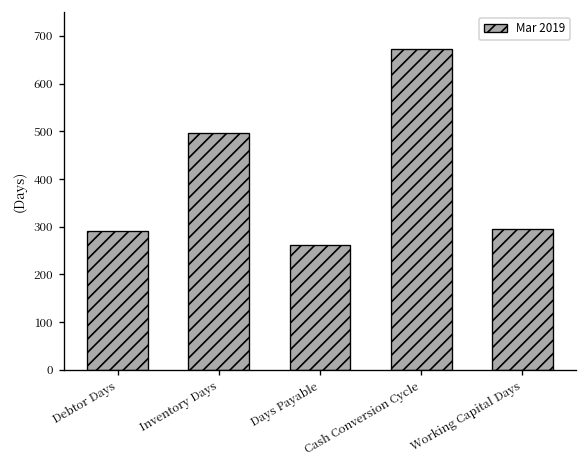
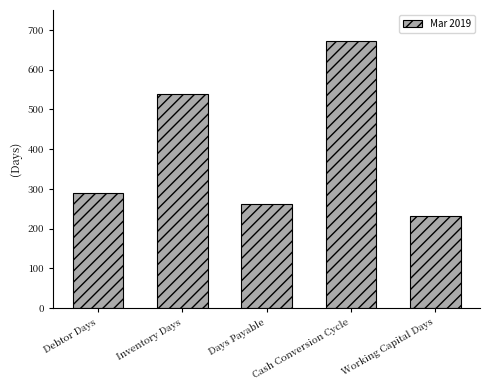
  {
    "Debtor Days": 290,
-   "Inventory Days": 500,
+   "Inventory Days": 540,
    "Days Payable": 260,
    "Cash Conversion Cycle": 670,
-   "Working Capital Days": 300
+   "Working Capital Days": 230
  }
